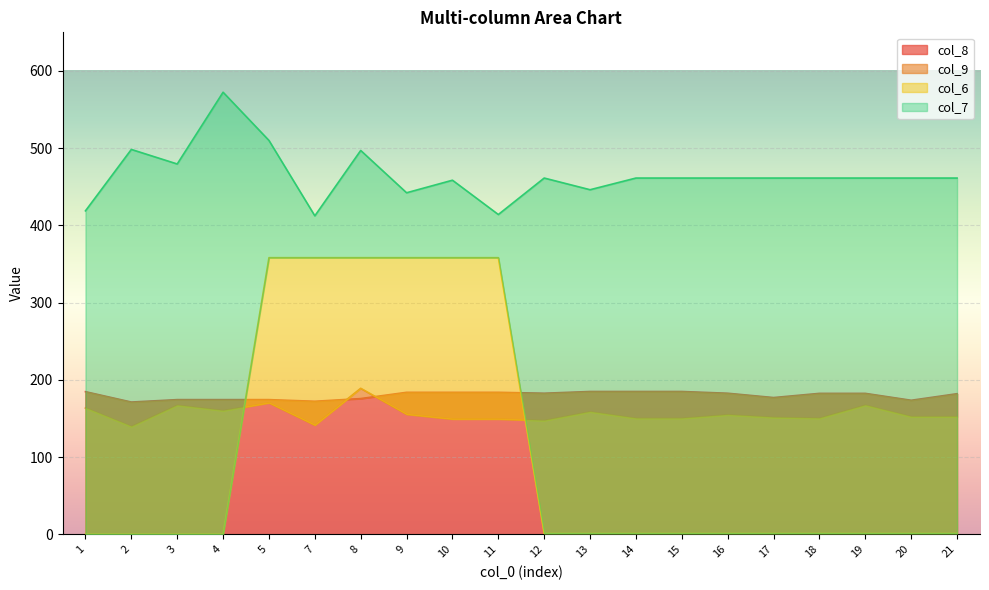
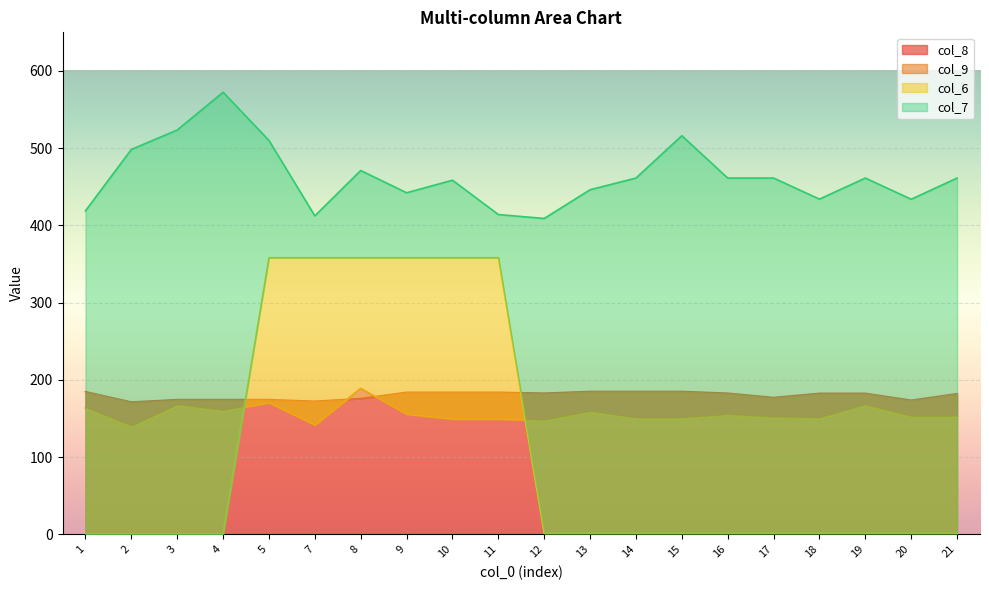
  {
    "col_7": {
      "1": 420,
      "2": 500,
-     "3": 480,
+     "3": 520,
      "4": 570,
      "5": 510,
      "7": 410,
-     "8": 500,
+     "8": 470,
      "9": 440,
      "10": 460,
      "11": 410,
-     "12": 460,
+     "12": 410,
      "13": 450,
      "14": 460,
-     "15": 460,
+     "15": 520,
      "16": 460,
      "17": 460,
-     "18": 460,
+     "18": 430,
      "19": 460,
-     "20": 460,
+     "20": 430,
      "21": 460
    }
  }
